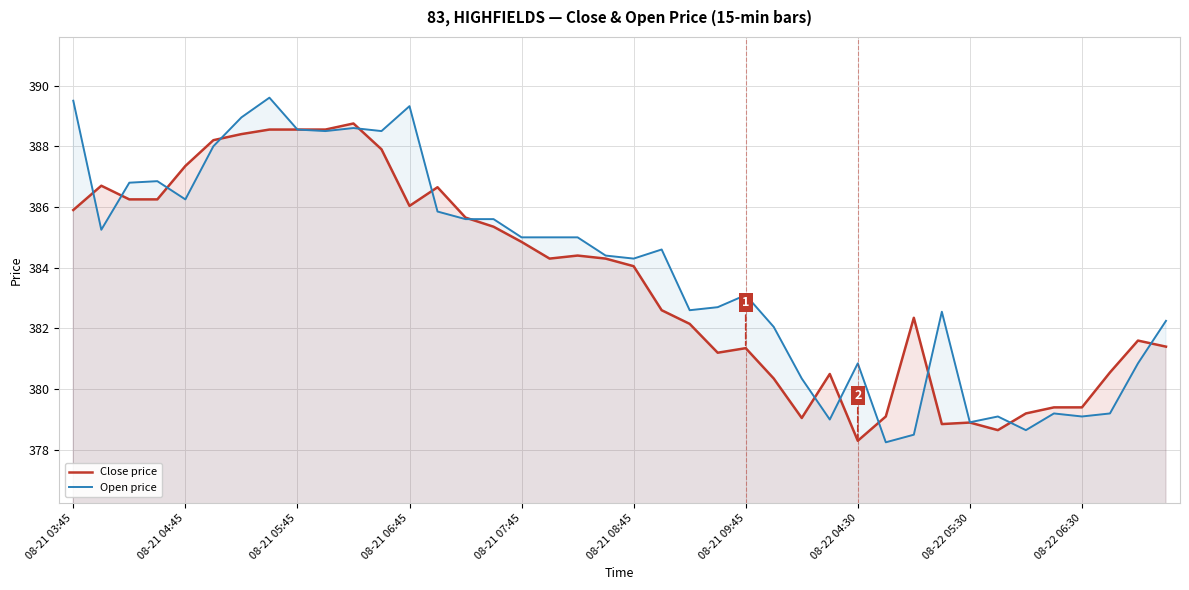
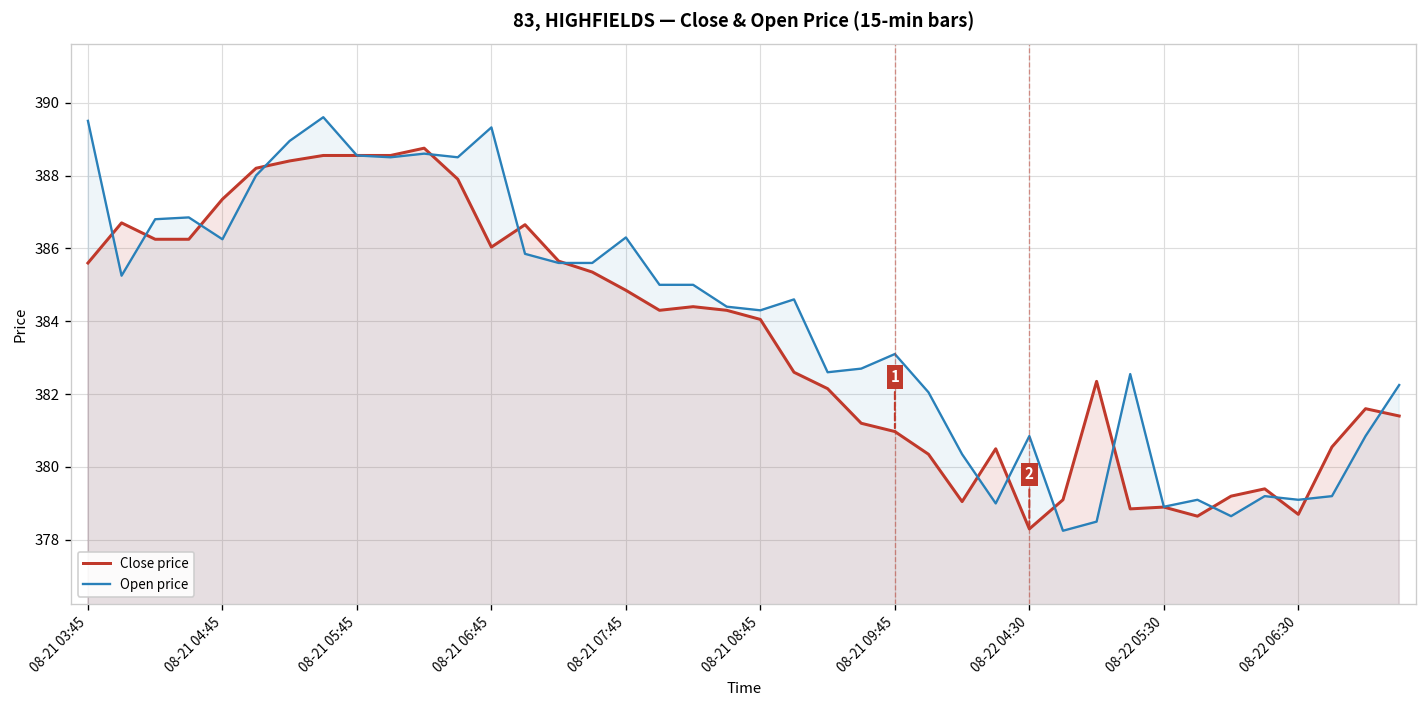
  {
    "Close price": {
-     "08-21 03:45": 385.9,
+     "08-21 03:45": 385.6,
      "08-21 04:45": 387.4,
      "08-21 06:45": 386.0,
      "08-21 07:45": 384.9,
      "08-21 08:45": 384.0,
-     "08-21 09:45": 381.4,
-     "08-22 06:30": 379.4
+     "08-21 09:45": 381.0,
+     "08-22 06:30": 378.7
    },
    "Open price": {
      "08-21 03:45": 389.5,
      "08-21 04:45": 386.3,
      "08-21 06:45": 389.3,
-     "08-21 07:45": 385.0,
+     "08-21 07:45": 386.3,
      "08-21 08:45": 384.3,
      "08-22 04:30": 380.9,
      "08-22 06:30": 379.1
    }
  }
